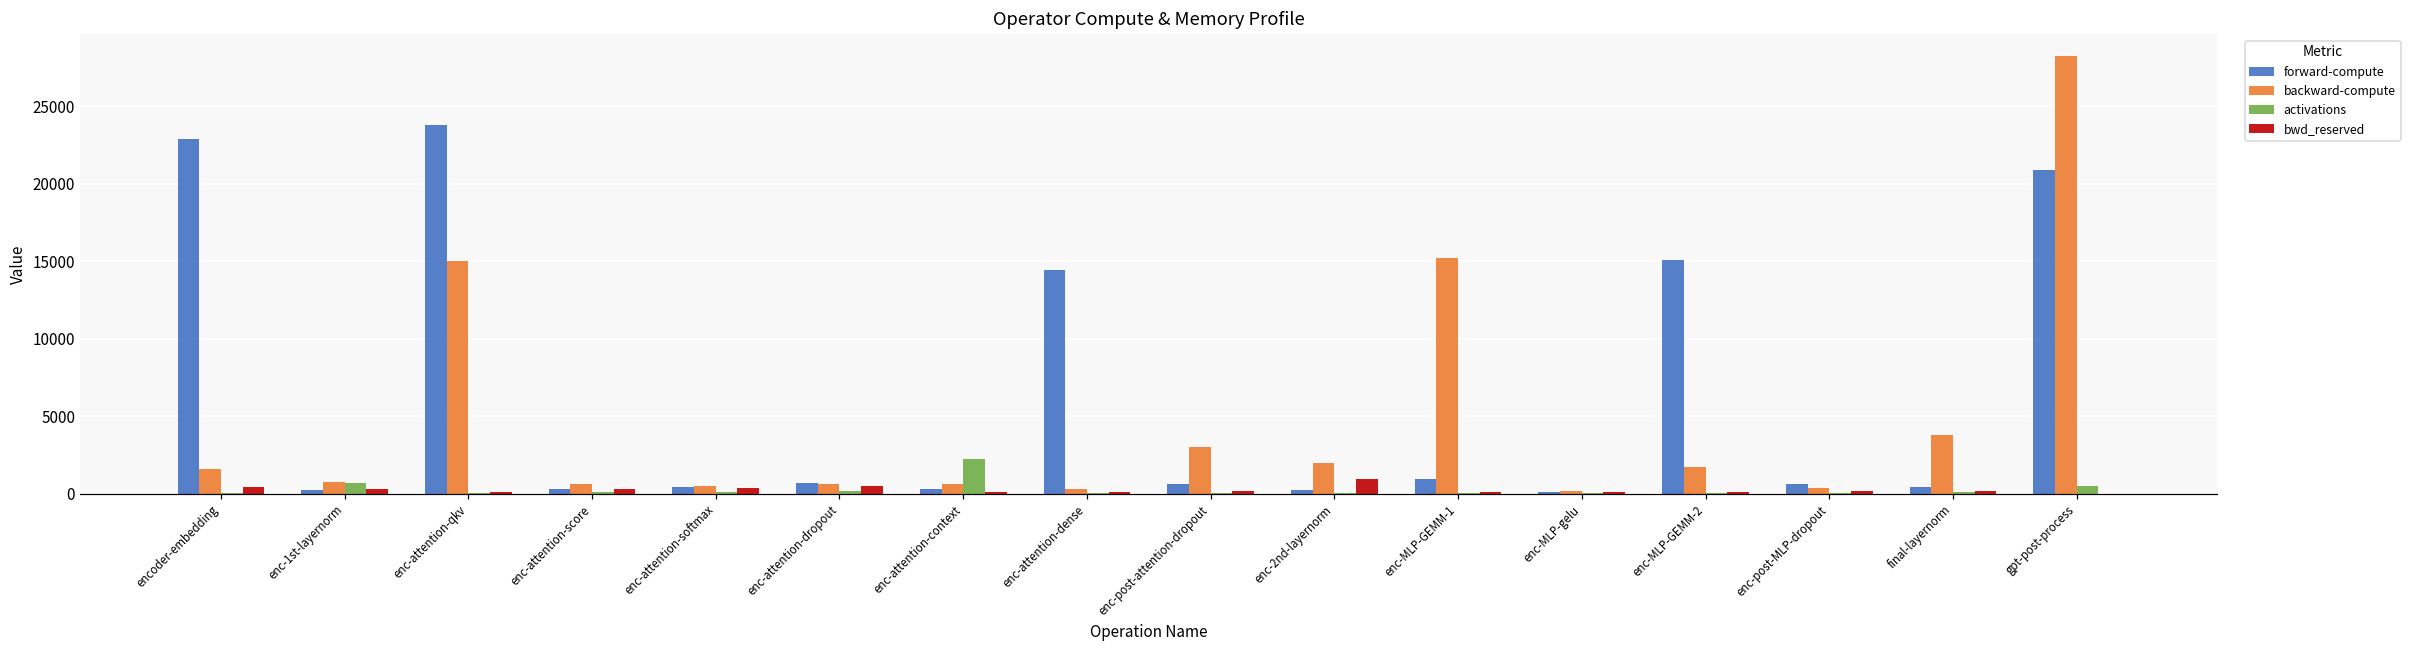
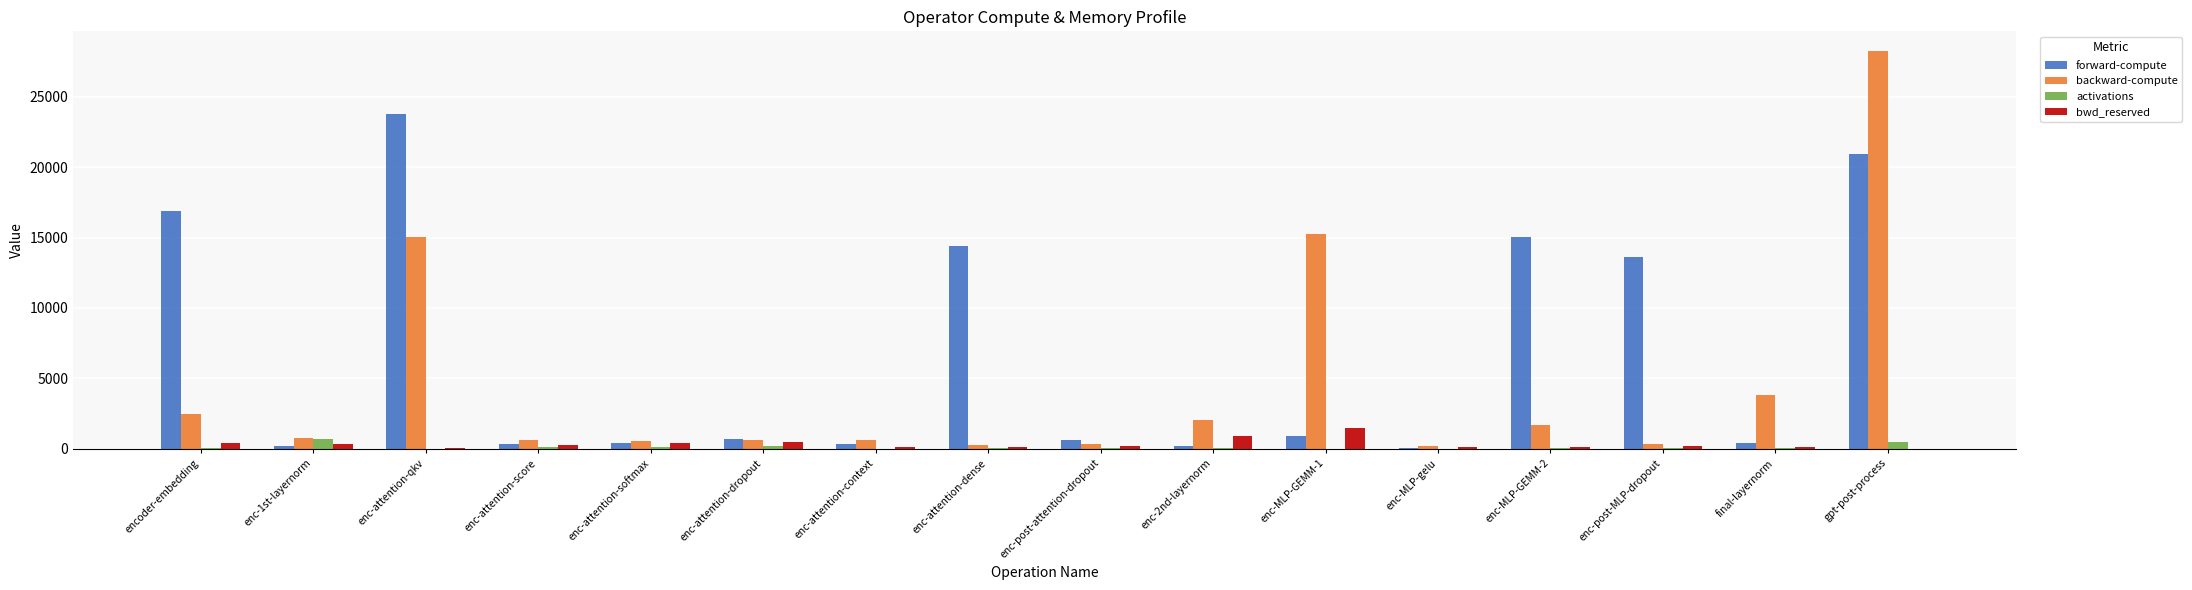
  {
    "forward-compute": {
-     "encoder-embedding": 22900,
+     "encoder-embedding": 16900,
      "enc-1st-layernorm": 200,
      "enc-attention-qkv": 23800,
      "enc-attention-score": 300,
      "enc-attention-softmax": 400,
      "enc-attention-dropout": 700,
      "enc-attention-context": 300,
      "enc-attention-dense": 14400,
      "enc-post-attention-dropout": 600,
      "enc-2nd-layernorm": 200,
      "enc-MLP-GEMM-1": 900,
      "enc-MLP-GEMM-2": 15100,
-     "enc-post-MLP-dropout": 600,
+     "enc-post-MLP-dropout": 13600,
      "final-layernorm": 400,
      "gpt-post-process": 20900
    },
    "backward-compute": {
-     "encoder-embedding": 1600,
+     "encoder-embedding": 2500,
      "enc-1st-layernorm": 700,
      "enc-attention-qkv": 15100,
      "enc-attention-score": 600,
      "enc-attention-softmax": 500,
      "enc-attention-dropout": 600,
      "enc-attention-context": 600,
      "enc-attention-dense": 300,
-     "enc-post-attention-dropout": 3000,
+     "enc-post-attention-dropout": 400,
      "enc-2nd-layernorm": 2000,
      "enc-MLP-GEMM-1": 15200,
      "enc-MLP-GEMM-2": 1700,
      "enc-post-MLP-dropout": 400,
      "final-layernorm": 3800,
      "gpt-post-process": 28200
    },
    "activations": {
      "enc-1st-layernorm": 700,
      "enc-attention-dropout": 200,
-     "enc-attention-context": 2200,
+     "enc-attention-context": 0,
      "gpt-post-process": 500
    },
    "bwd_reserved": {
      "encoder-embedding": 400,
      "enc-1st-layernorm": 300,
      "enc-attention-score": 300,
      "enc-attention-softmax": 400,
      "enc-attention-dropout": 500,
      "enc-post-attention-dropout": 200,
      "enc-2nd-layernorm": 900,
-     "enc-MLP-GEMM-1": 100,
+     "enc-MLP-GEMM-1": 1500,
      "enc-post-MLP-dropout": 200,
      "gpt-post-process": 0
    }
  }
